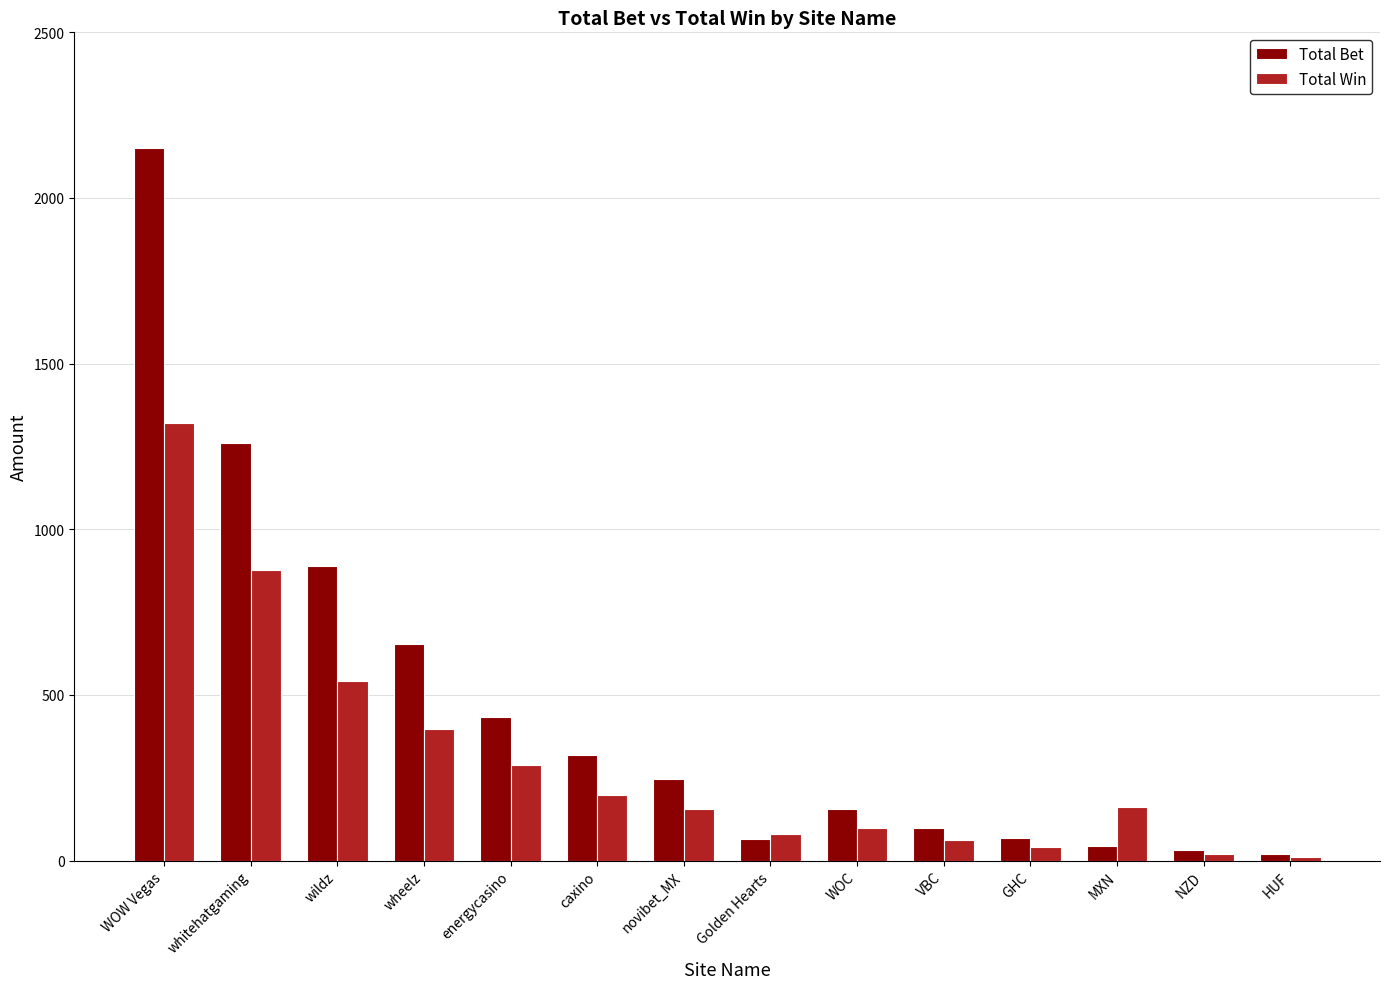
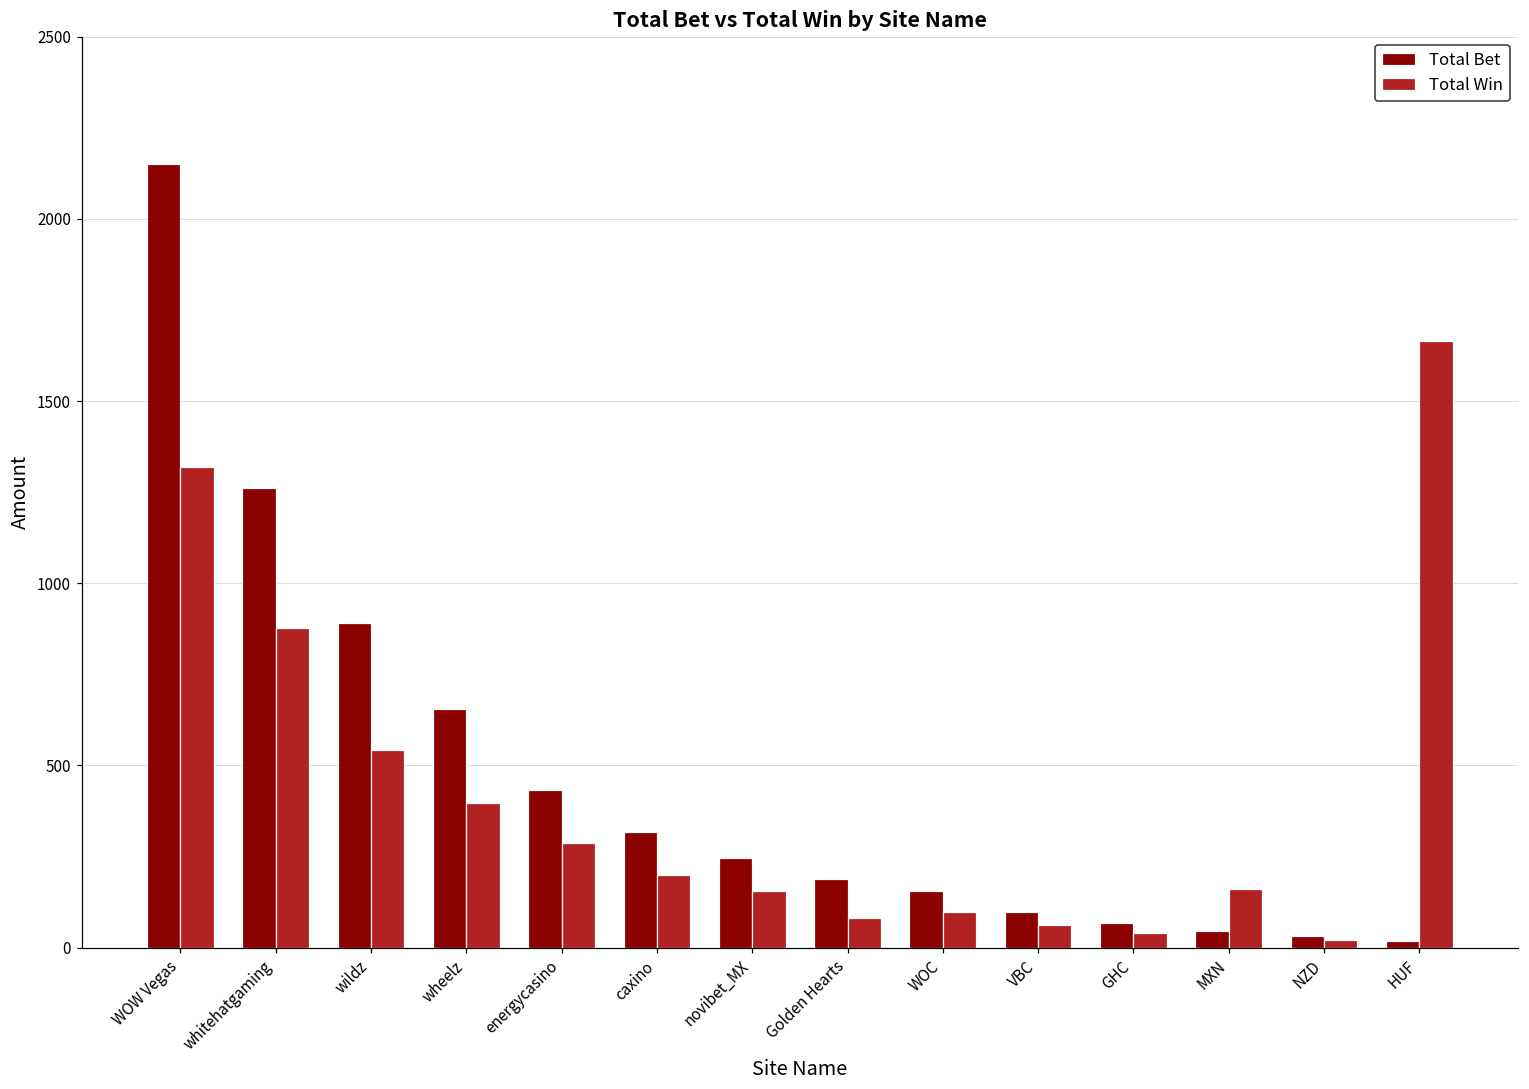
  {
    "Total Bet": {
      "WOW Vegas": 2150,
      "whitehatgaming": 1260,
      "wildz": 890,
      "wheelz": 650,
      "energycasino": 430,
      "caxino": 320,
      "novibet_MX": 250,
-     "Golden Hearts": 60,
+     "Golden Hearts": 190,
      "WOC": 160,
      "VBC": 100,
      "GHC": 70,
      "MXN": 50,
      "NZD": 30,
      "HUF": 20
    },
    "Total Win": {
      "WOW Vegas": 1320,
      "whitehatgaming": 880,
      "wildz": 540,
      "wheelz": 400,
      "energycasino": 290,
      "caxino": 200,
      "novibet_MX": 160,
      "Golden Hearts": 80,
      "WOC": 100,
      "VBC": 60,
      "GHC": 40,
      "MXN": 160,
      "NZD": 20,
-     "HUF": 10
+     "HUF": 1660
    }
  }
